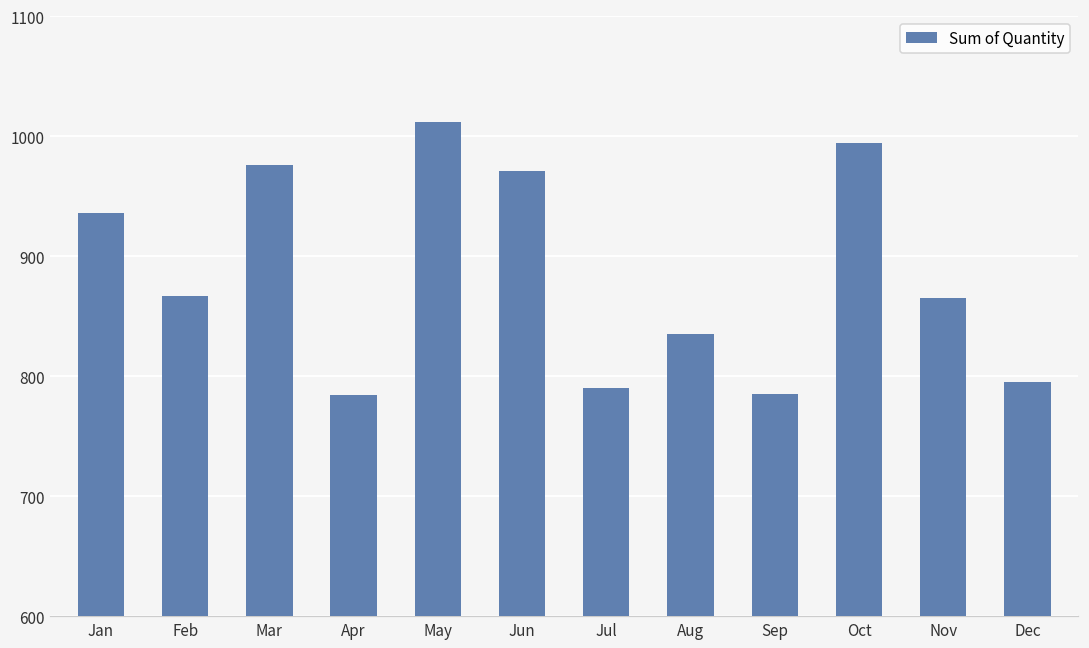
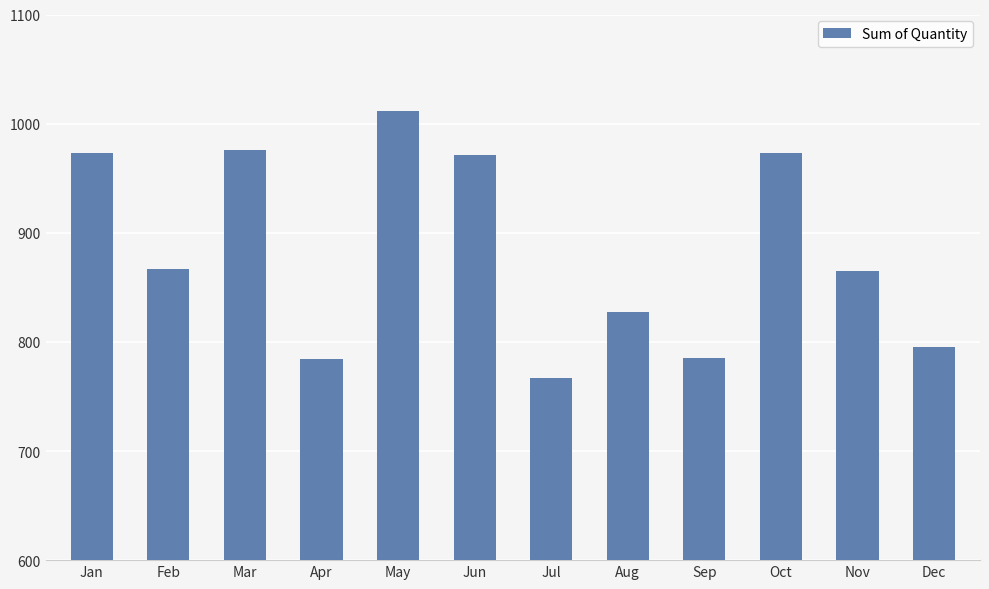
  {
-   "Jan": 936,
+   "Jan": 973,
    "Feb": 867,
    "Mar": 976,
    "Apr": 784,
    "May": 1012,
    "Jun": 971,
-   "Jul": 790,
-   "Aug": 835,
+   "Jul": 767,
+   "Aug": 827,
    "Sep": 785,
-   "Oct": 994,
+   "Oct": 973,
    "Nov": 865,
    "Dec": 795
  }
